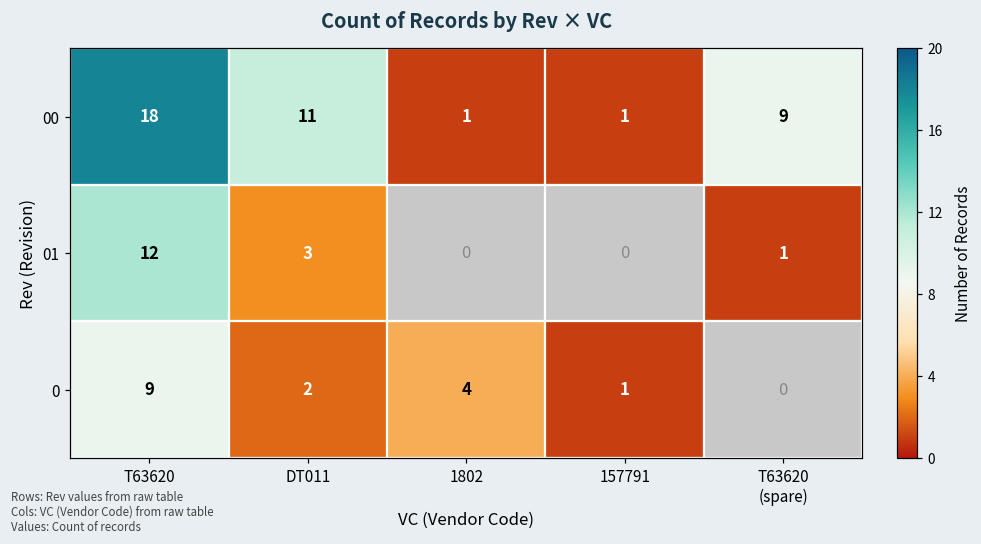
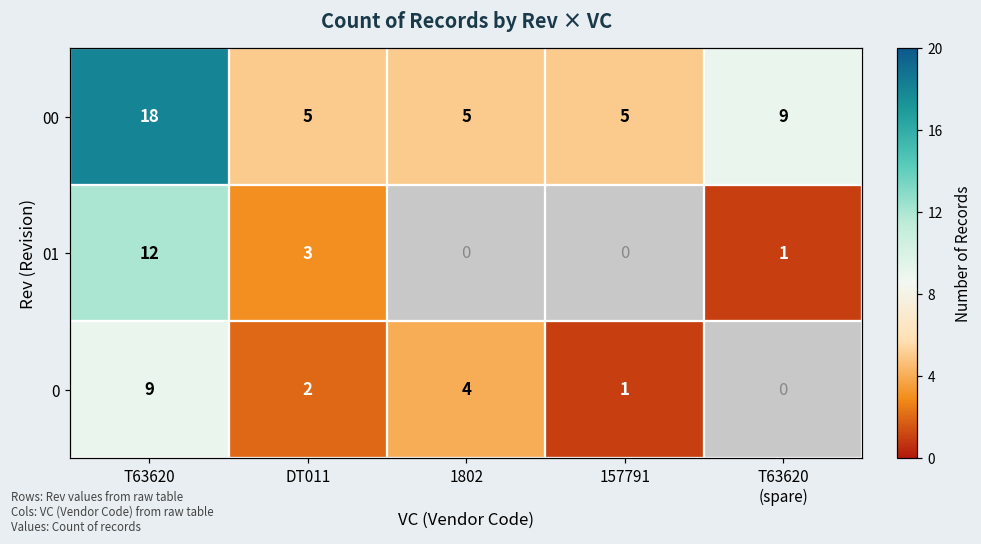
  {
    "00": {
      "T63620": 18,
-     "DT011": 11,
-     "1802": 1,
-     "157791": 1,
+     "DT011": 5,
+     "1802": 5,
+     "157791": 5,
      "T63620 (spare)": 9
    },
    "01": {
      "T63620": 12,
      "DT011": 3,
      "T63620 (spare)": 1
    },
    "0": {
      "T63620": 9,
      "DT011": 2,
      "1802": 4,
      "157791": 1
    }
  }
